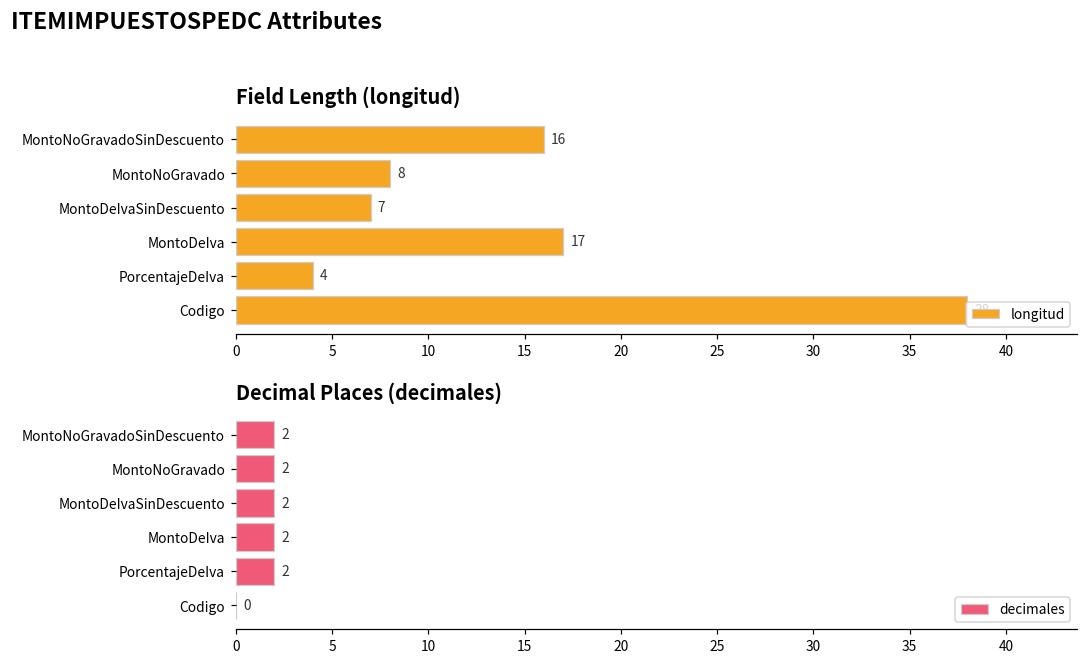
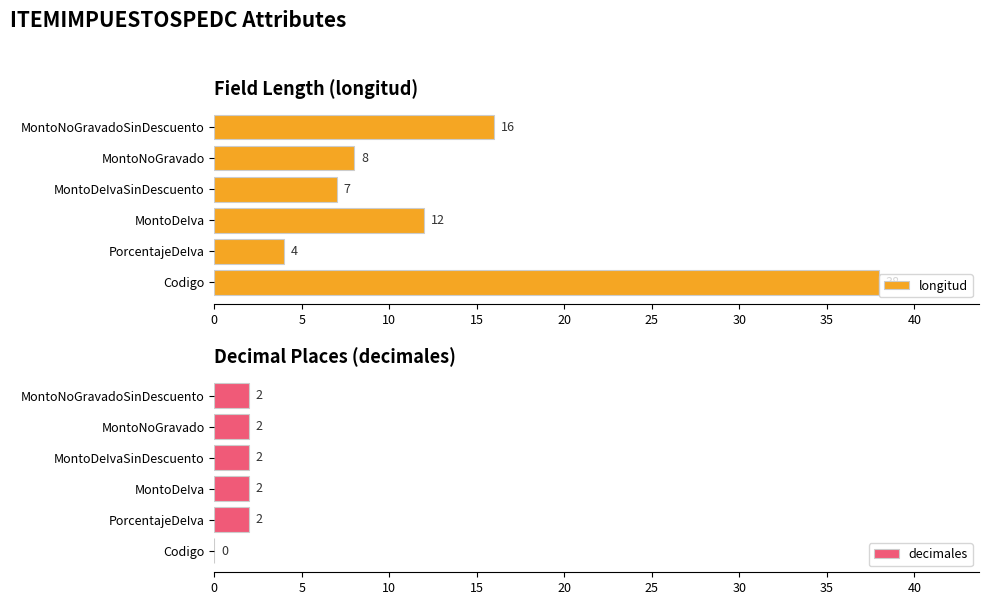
  {
    "Field Length (longitud)": {
      "MontoNoGravadoSinDescuento": 16,
      "MontoNoGravado": 8,
      "MontoDeIvaSinDescuento": 7,
-     "MontoDeIva": 17,
+     "MontoDeIva": 12,
      "PorcentajeDeIva": 4
    },
    "Decimal Places (decimales)": {
      "MontoNoGravadoSinDescuento": 2,
      "MontoNoGravado": 2,
      "MontoDeIvaSinDescuento": 2,
      "MontoDeIva": 2,
      "PorcentajeDeIva": 2,
      "Codigo": 0
    }
  }
